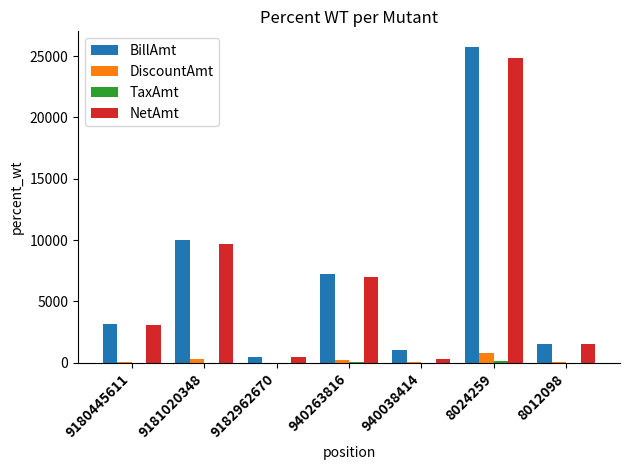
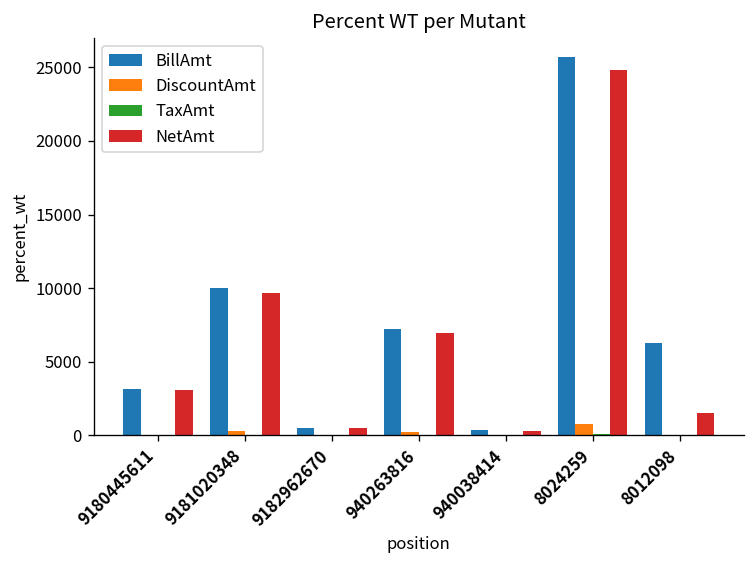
  {
    "BillAmt": {
      "9180445611": 3200,
      "9181020348": 10000,
      "9182962670": 500,
      "940263816": 7200,
-     "940038414": 1000,
+     "940038414": 300,
      "8024259": 25700,
-     "8012098": 1600
+     "8012098": 6300
    },
    "DiscountAmt": {
      "9181020348": 300,
      "940263816": 200,
      "8024259": 800
    },
    "NetAmt": {
      "9180445611": 3100,
      "9181020348": 9700,
      "9182962670": 500,
      "940263816": 7000,
      "940038414": 300,
      "8024259": 24800,
      "8012098": 1500
    }
  }
